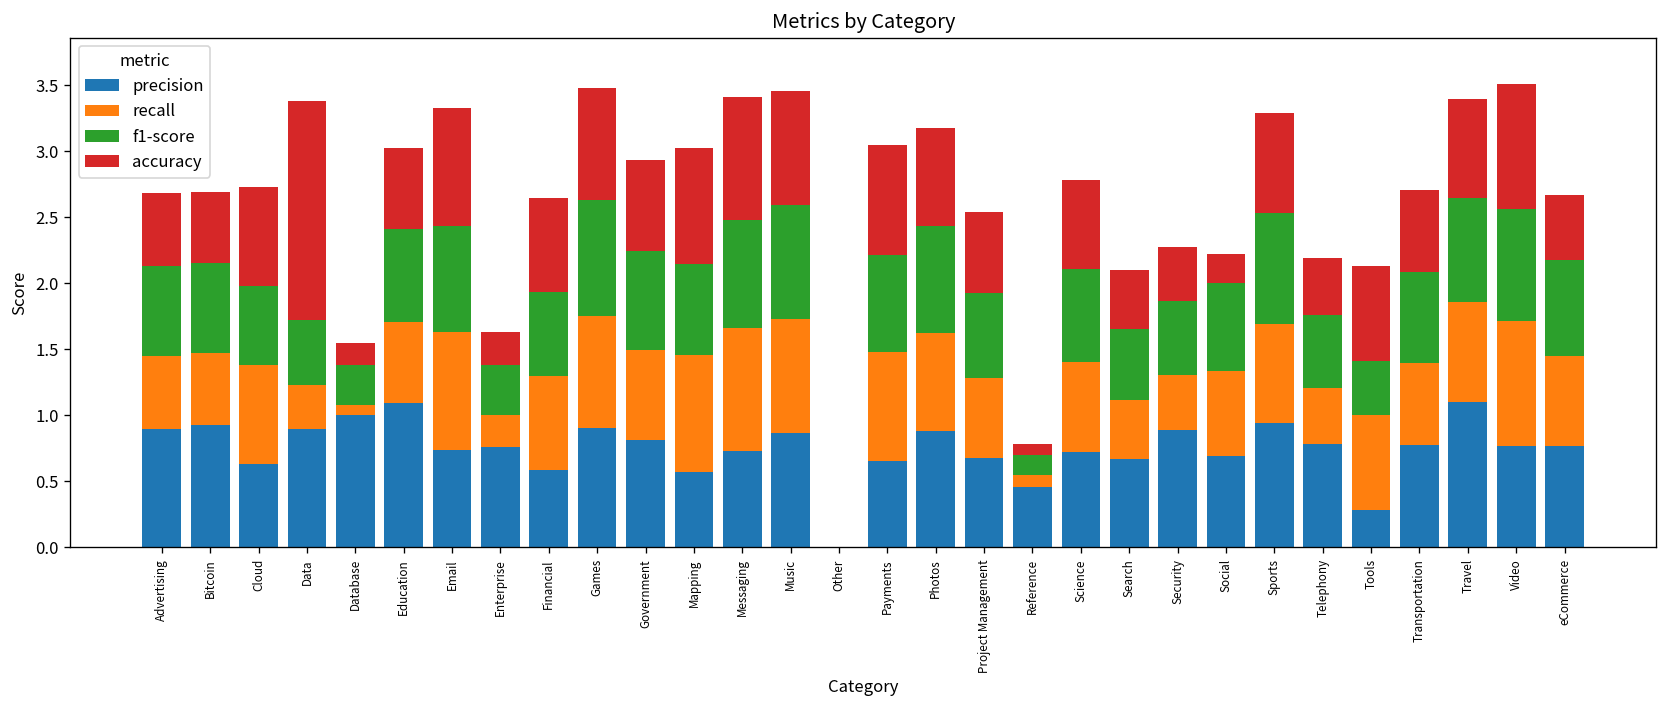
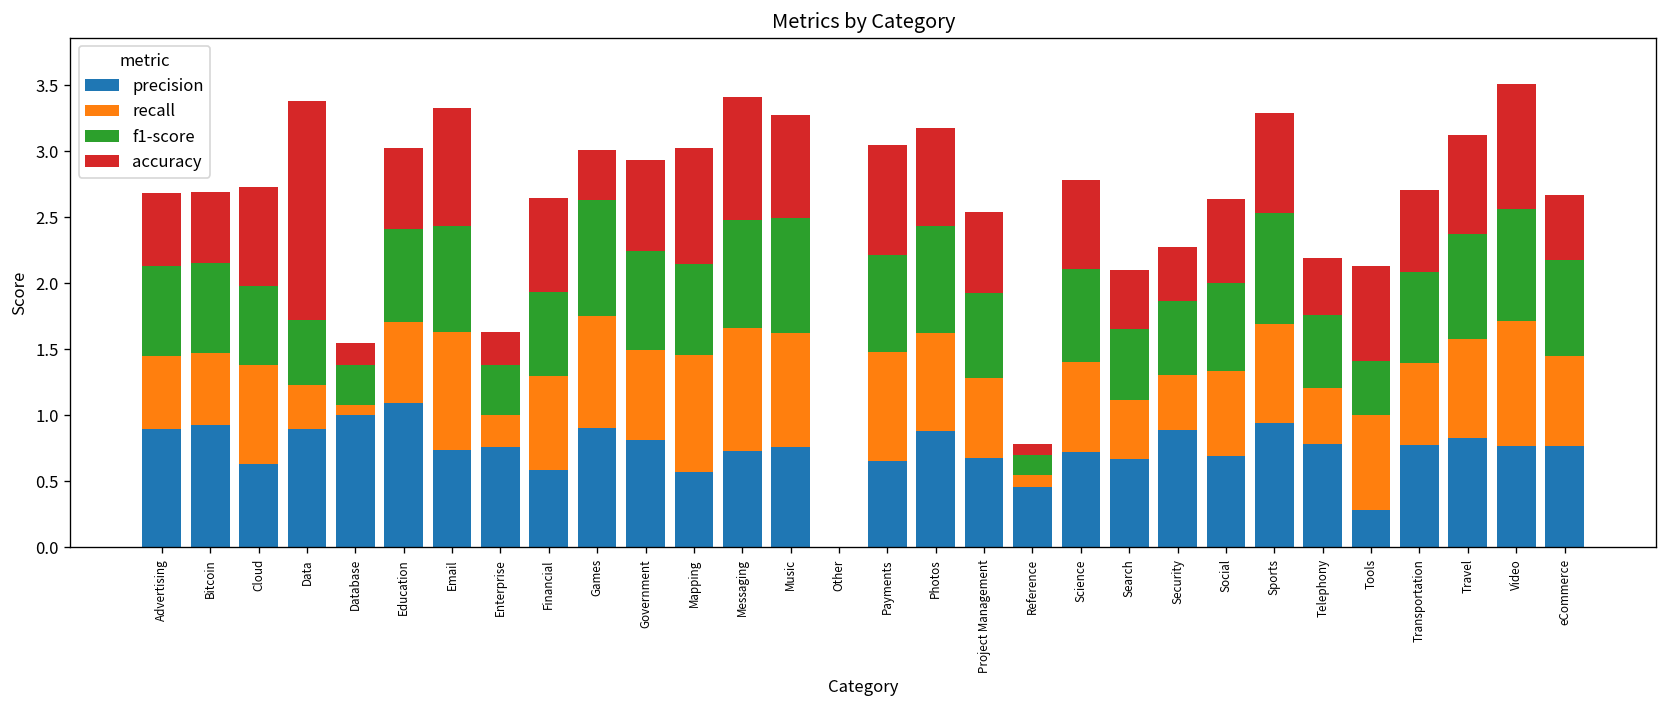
  {
    "precision": {
      "Advertising": 0.90,
      "Bitcoin": 0.93,
      "Cloud": 0.63,
      "Data": 0.90,
      "Database": 1.00,
      "Education": 1.09,
      "Email": 0.74,
      "Enterprise": 0.76,
      "Financial": 0.59,
      "Games": 0.91,
      "Government": 0.81,
      "Mapping": 0.57,
      "Messaging": 0.73,
-     "Music": 0.86,
+     "Music": 0.76,
      "Other": 0.00,
      "Payments": 0.66,
      "Photos": 0.88,
      "Project Management": 0.68,
      "Reference": 0.45,
      "Science": 0.72,
      "Search": 0.67,
      "Security": 0.89,
      "Social": 0.70,
      "Sports": 0.94,
      "Telephony": 0.78,
      "Tools": 0.28,
      "Transportation": 0.78,
-     "Travel": 1.10,
+     "Travel": 0.83,
      "Video": 0.77,
      "eCommerce": 0.77
    },
    "recall": {
      "Advertising": 0.55,
      "Bitcoin": 0.54,
      "Cloud": 0.75,
      "Data": 0.33,
      "Database": 0.08,
      "Education": 0.61,
      "Email": 0.89,
      "Enterprise": 0.25,
      "Financial": 0.71,
      "Games": 0.85,
      "Government": 0.69,
      "Mapping": 0.88,
      "Messaging": 0.93,
      "Music": 0.86,
      "Other": 0.00,
      "Payments": 0.83,
      "Photos": 0.74,
      "Project Management": 0.61,
      "Reference": 0.09,
      "Science": 0.68,
      "Search": 0.45,
      "Security": 0.41,
      "Social": 0.64,
      "Sports": 0.76,
      "Telephony": 0.43,
      "Tools": 0.72,
      "Transportation": 0.62,
      "Travel": 0.75,
      "Video": 0.95,
      "eCommerce": 0.68
    },
    "f1-score": {
      "Advertising": 0.68,
      "Bitcoin": 0.68,
      "Cloud": 0.60,
      "Data": 0.49,
      "Database": 0.30,
      "Education": 0.71,
      "Email": 0.81,
      "Enterprise": 0.37,
      "Financial": 0.64,
      "Games": 0.88,
      "Government": 0.74,
      "Mapping": 0.69,
      "Messaging": 0.82,
      "Music": 0.86,
      "Other": 0.00,
      "Payments": 0.73,
      "Photos": 0.81,
      "Project Management": 0.64,
      "Reference": 0.15,
      "Science": 0.70,
      "Search": 0.54,
      "Security": 0.56,
      "Social": 0.67,
      "Sports": 0.84,
      "Telephony": 0.55,
      "Tools": 0.41,
      "Transportation": 0.69,
      "Travel": 0.79,
      "Video": 0.85,
      "eCommerce": 0.72
    },
    "accuracy": {
      "Advertising": 0.55,
      "Bitcoin": 0.54,
      "Cloud": 0.75,
      "Data": 1.66,
      "Database": 0.17,
      "Education": 0.61,
      "Email": 0.89,
      "Enterprise": 0.25,
      "Financial": 0.71,
-     "Games": 0.85,
+     "Games": 0.38,
      "Government": 0.69,
      "Mapping": 0.88,
      "Messaging": 0.93,
-     "Music": 0.86,
+     "Music": 0.78,
      "Other": 0.00,
      "Payments": 0.83,
      "Photos": 0.74,
      "Project Management": 0.61,
      "Reference": 0.09,
      "Science": 0.68,
      "Search": 0.45,
      "Security": 0.41,
-     "Social": 0.22,
+     "Social": 0.64,
      "Sports": 0.76,
      "Telephony": 0.43,
      "Tools": 0.72,
      "Transportation": 0.62,
      "Travel": 0.75,
      "Video": 0.95,
      "eCommerce": 0.49
    }
  }
